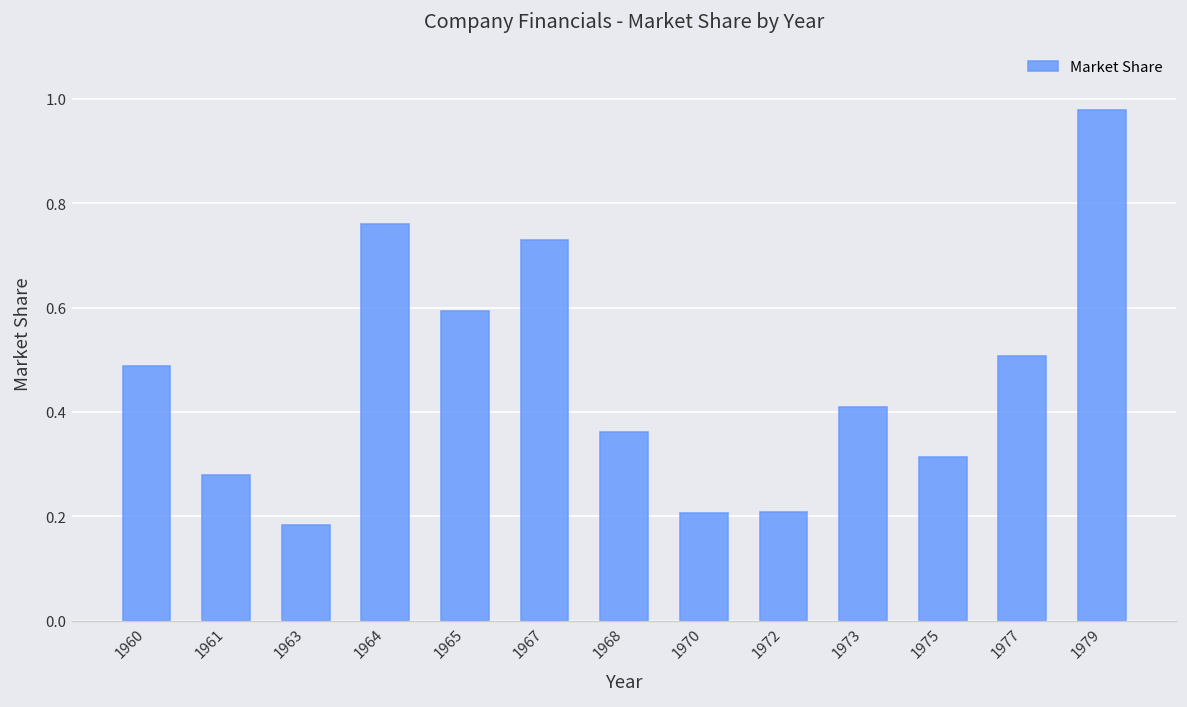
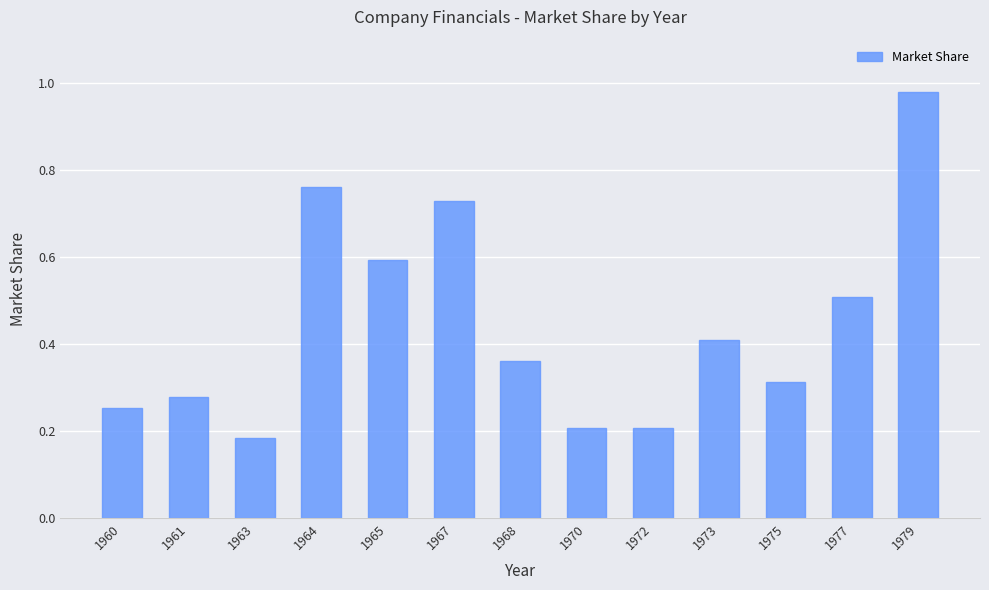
  {
-   "1960": 0.49,
+   "1960": 0.25,
    "1961": 0.28,
    "1963": 0.18,
    "1964": 0.76,
    "1965": 0.59,
    "1967": 0.73,
    "1968": 0.36,
    "1970": 0.21,
    "1972": 0.21,
    "1973": 0.41,
    "1975": 0.31,
    "1977": 0.51,
    "1979": 0.98
  }
